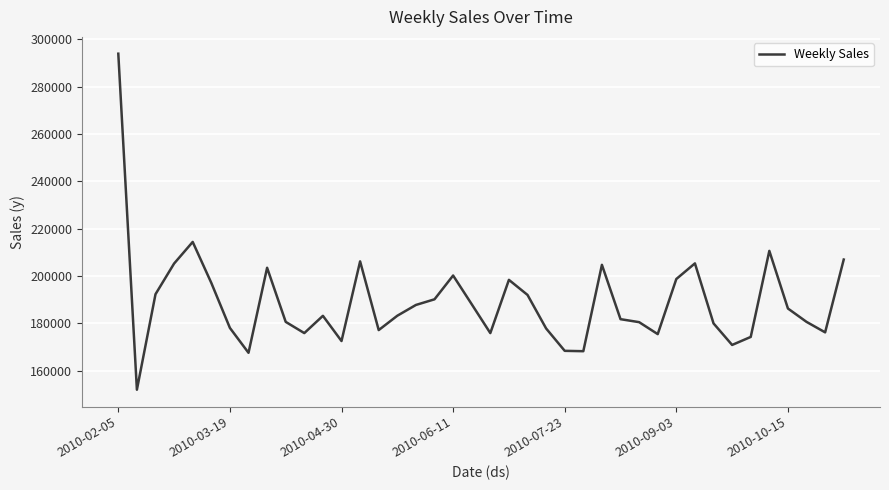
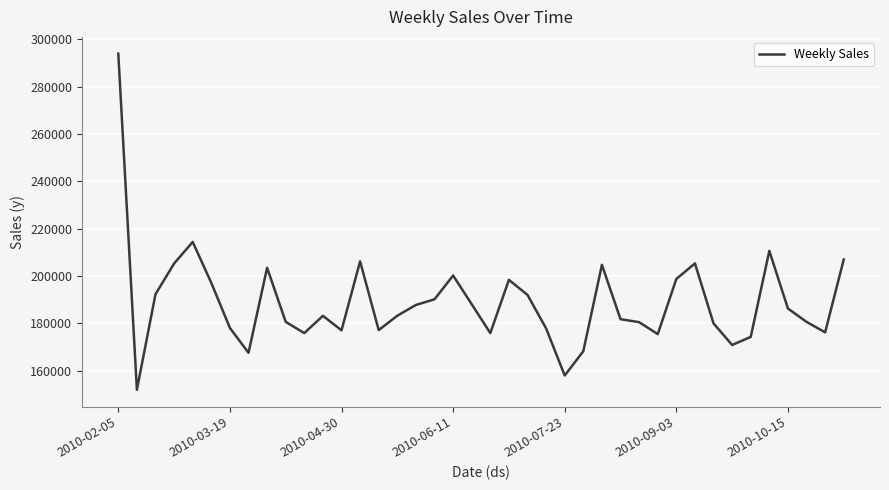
  {
    "2010-02-05": 294000,
    "2010-03-19": 178000,
-   "2010-04-30": 172000,
+   "2010-04-30": 177000,
    "2010-06-11": 200000,
-   "2010-07-23": 168000,
+   "2010-07-23": 158000,
    "2010-09-03": 199000,
    "2010-10-15": 186000
  }
